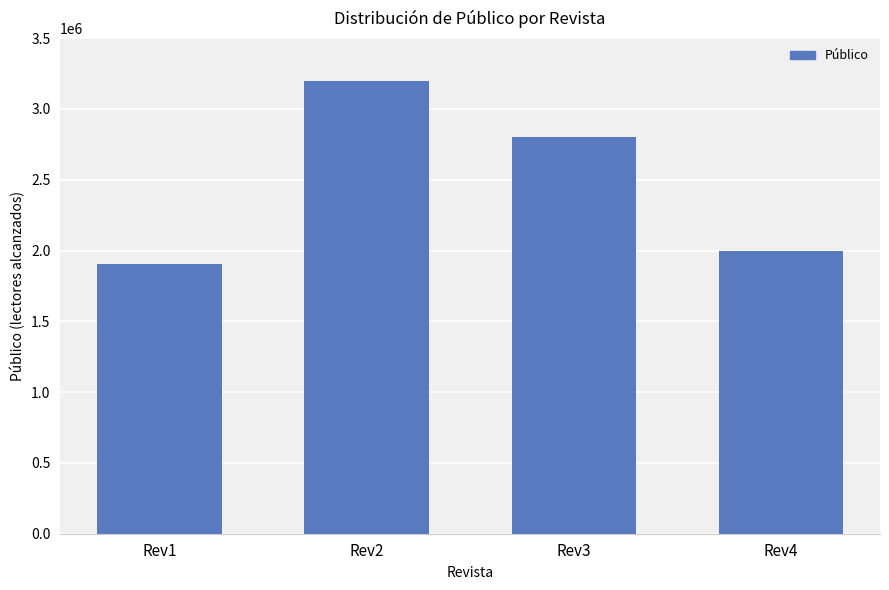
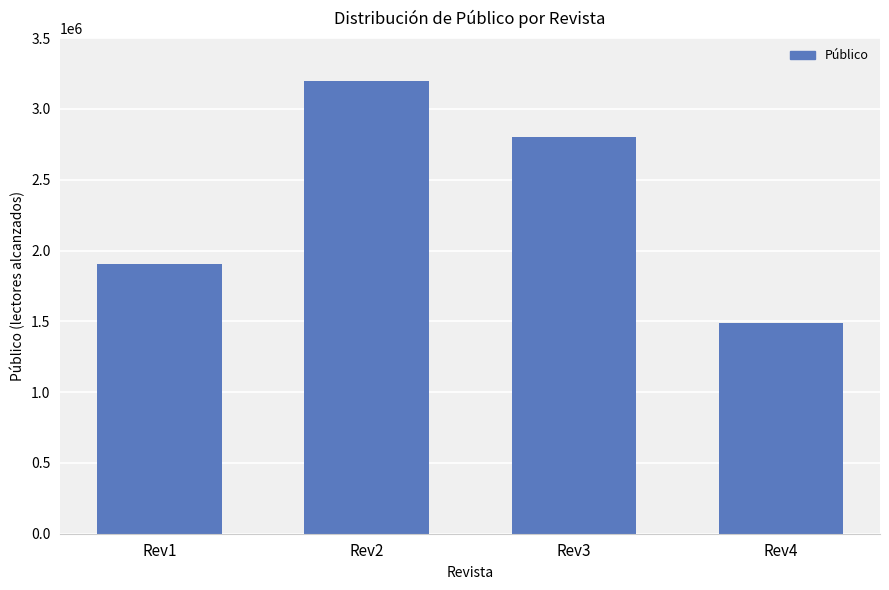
  {
    "Rev1": 1900000,
    "Rev2": 3200000,
    "Rev3": 2800000,
-   "Rev4": 2000000
+   "Rev4": 1490000
  }
